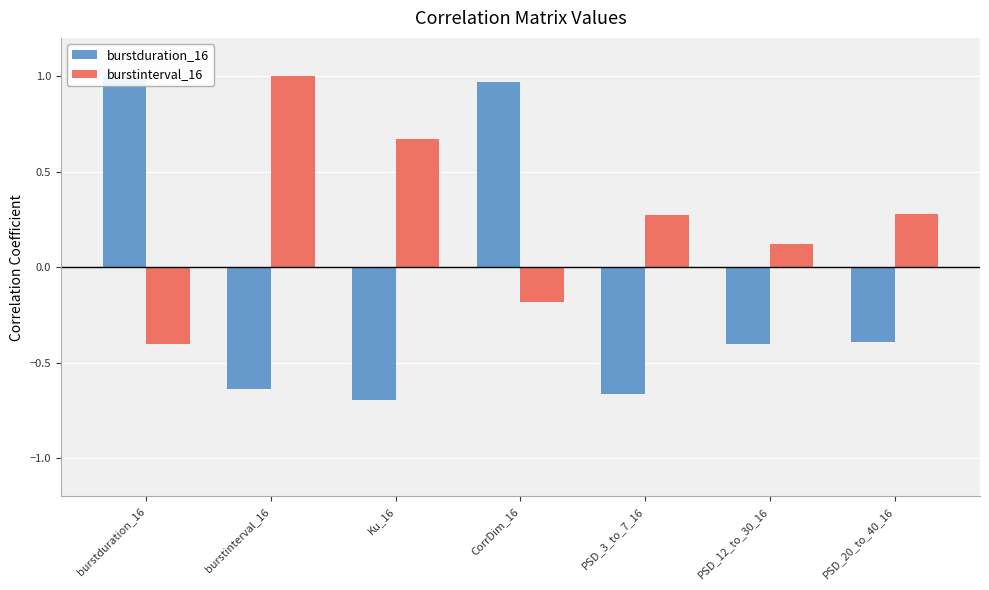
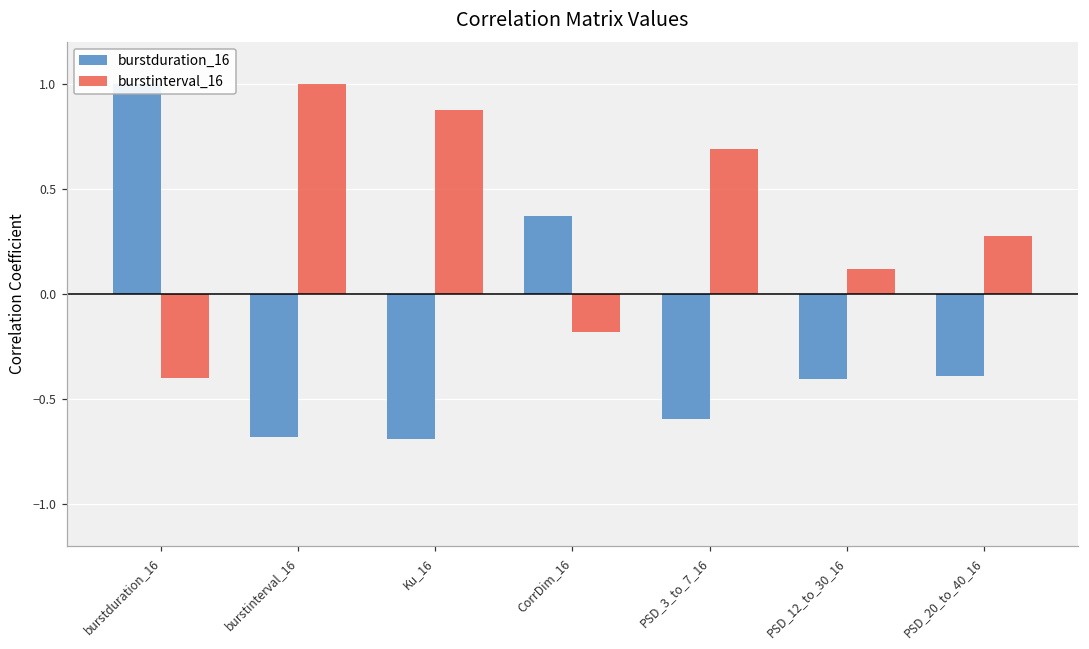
  {
    "burstduration_16": {
-     "burstinterval_16": -0.64,
+     "burstinterval_16": -0.68,
      "Ku_16": -0.69,
-     "CorrDim_16": 0.97,
-     "PSD_3_to_7_16": -0.66,
+     "CorrDim_16": 0.37,
+     "PSD_3_to_7_16": -0.60,
      "PSD_12_to_30_16": -0.40,
      "PSD_20_to_40_16": -0.39
    },
    "burstinterval_16": {
      "burstduration_16": -0.40,
      "burstinterval_16": 1.00,
-     "Ku_16": 0.67,
+     "Ku_16": 0.87,
      "CorrDim_16": -0.18,
-     "PSD_3_to_7_16": 0.27,
+     "PSD_3_to_7_16": 0.69,
      "PSD_12_to_30_16": 0.12,
      "PSD_20_to_40_16": 0.28
    }
  }
